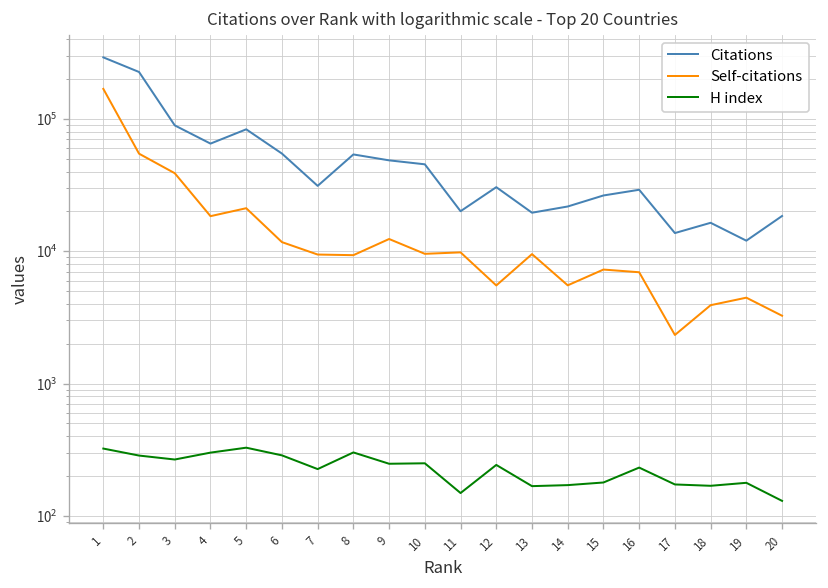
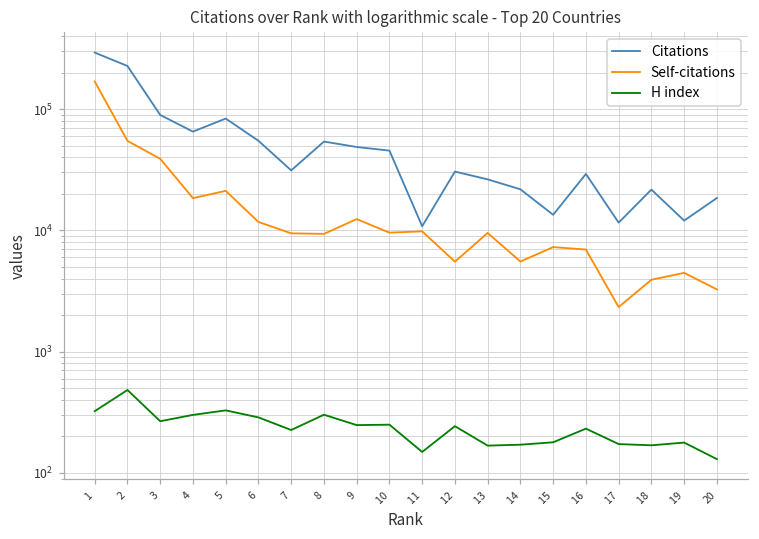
  {
    "Citations": {
      "1": 290000,
      "2": 230000,
      "3": 90000,
      "4": 70000,
      "5": 80000,
      "6": 50000,
      "7": 31000,
      "8": 50000,
      "9": 50000,
      "10": 45000,
-     "11": 20000,
+     "11": 11000,
      "12": 31000,
-     "13": 20000,
+     "13": 26000,
      "14": 22000,
-     "15": 26000,
+     "15": 13000,
      "16": 29000,
-     "17": 14000,
-     "18": 16000,
+     "17": 12000,
+     "18": 22000,
      "19": 12000,
      "20": 18000
    },
    "Self-citations": {
      "1": 170000,
      "2": 50000,
      "3": 39000,
      "4": 18000,
      "5": 21000,
      "6": 12000,
      "7": 9000,
      "8": 9000,
      "9": 12000,
      "10": 10000,
      "11": 10000,
      "12": 6000,
      "13": 10000,
      "14": 6000,
      "15": 7000,
      "16": 7000,
      "17": 2300,
      "18": 3900,
      "19": 4500,
      "20": 3300
    },
    "H index": {
      "1": 320,
-     "2": 290,
+     "2": 500,
      "3": 270,
      "4": 300,
      "5": 330,
      "6": 290,
      "7": 230,
      "8": 300,
      "9": 250,
      "10": 250,
      "11": 150,
      "12": 240,
      "13": 170,
      "14": 170,
      "15": 180,
      "16": 230,
      "17": 170,
      "18": 170,
      "19": 180,
      "20": 130
    }
  }
